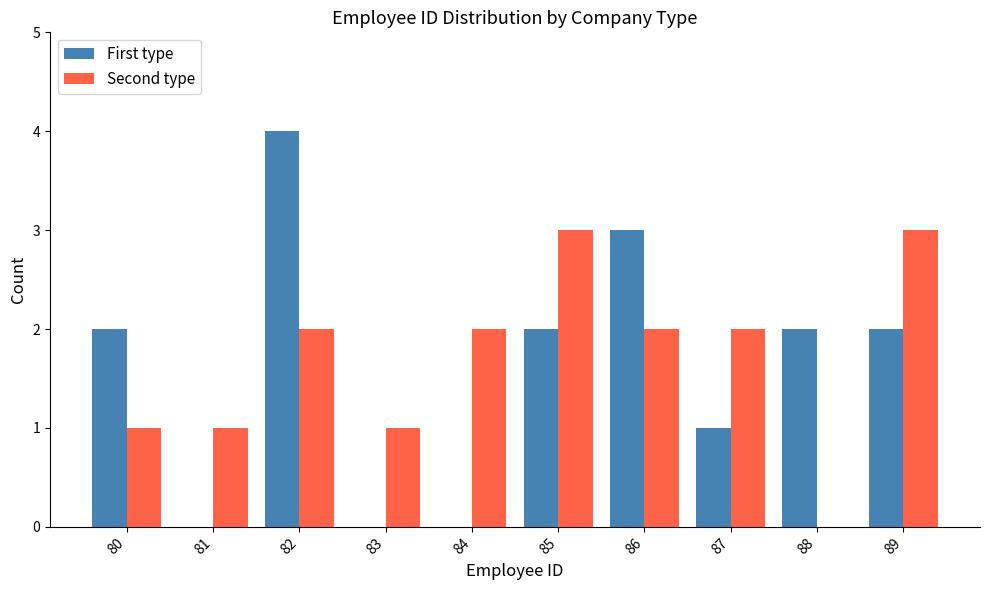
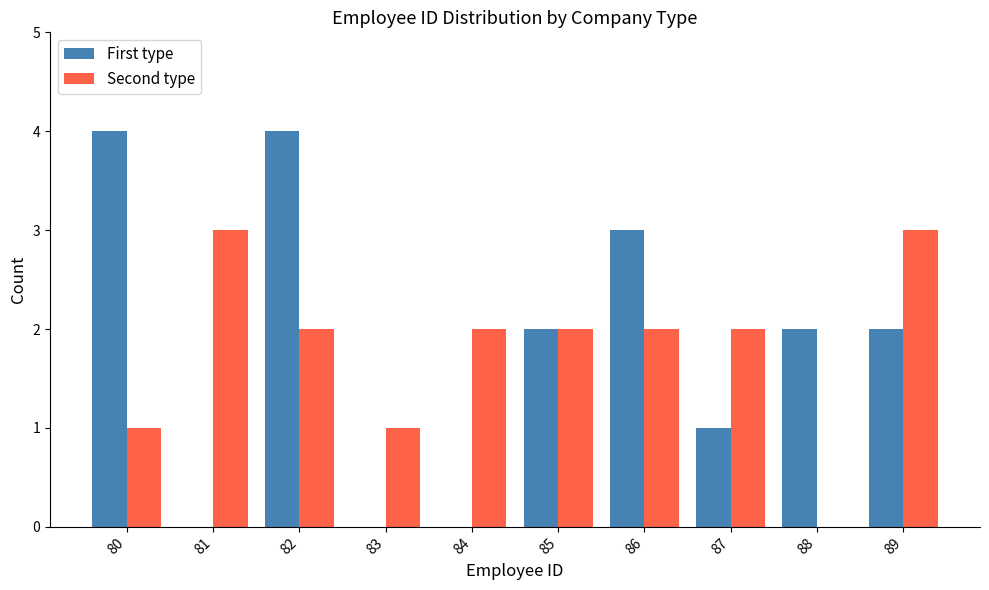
  {
    "First type": {
-     "80": 2,
+     "80": 4,
      "81": 0,
      "82": 4,
      "83": 0,
      "84": 0,
      "85": 2,
      "86": 3,
      "87": 1,
      "88": 2,
      "89": 2
    },
    "Second type": {
      "80": 1,
-     "81": 1,
+     "81": 3,
      "82": 2,
      "83": 1,
      "84": 2,
-     "85": 3,
+     "85": 2,
      "86": 2,
      "87": 2,
      "88": 0,
      "89": 3
    }
  }
